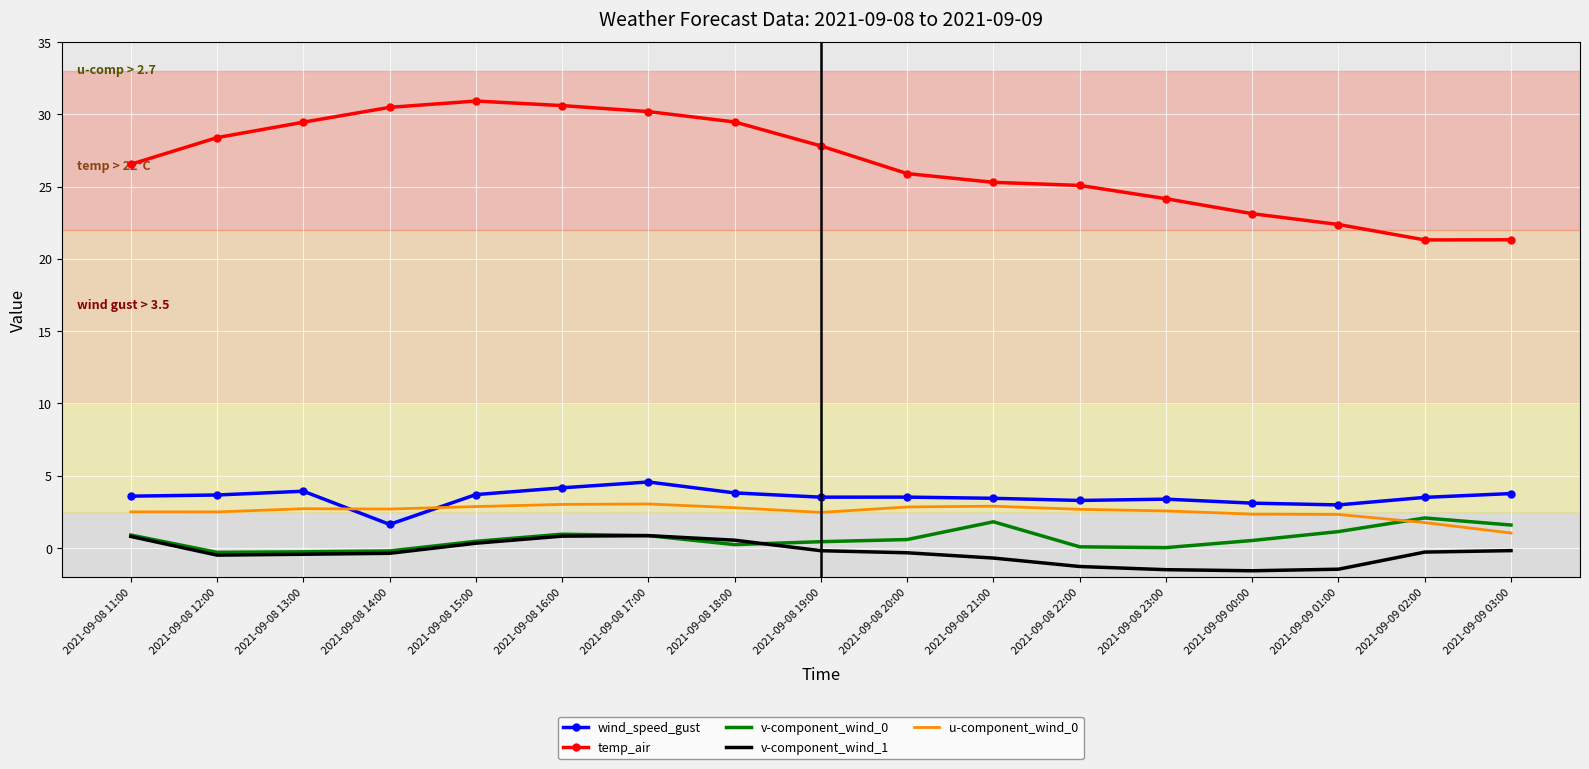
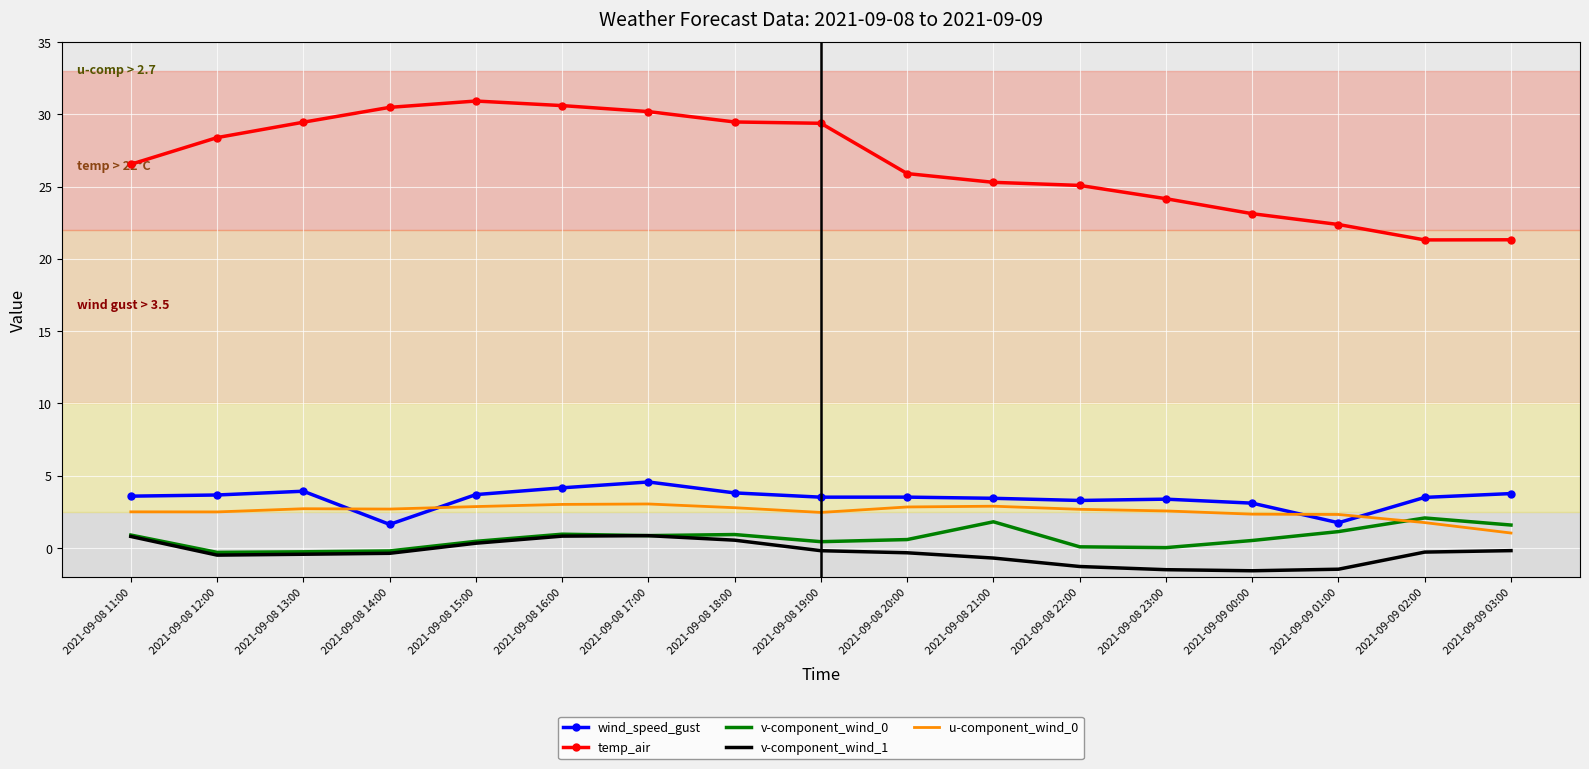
  {
    "wind_speed_gust": {
      "2021-09-08 11:00": 3.6,
      "2021-09-08 12:00": 3.7,
      "2021-09-08 13:00": 3.9,
      "2021-09-08 14:00": 1.6,
      "2021-09-08 15:00": 3.7,
      "2021-09-08 16:00": 4.2,
      "2021-09-08 17:00": 4.6,
      "2021-09-08 18:00": 3.8,
      "2021-09-08 19:00": 3.5,
      "2021-09-08 20:00": 3.5,
      "2021-09-08 21:00": 3.4,
      "2021-09-08 22:00": 3.3,
      "2021-09-08 23:00": 3.4,
      "2021-09-09 00:00": 3.1,
-     "2021-09-09 01:00": 3.0,
+     "2021-09-09 01:00": 1.7,
      "2021-09-09 02:00": 3.5,
      "2021-09-09 03:00": 3.8
    },
    "temp_air": {
      "2021-09-08 12:00": 28.4,
      "2021-09-08 13:00": 29.4,
      "2021-09-08 14:00": 30.5,
      "2021-09-08 15:00": 30.9,
      "2021-09-08 16:00": 30.6,
      "2021-09-08 17:00": 30.2,
      "2021-09-08 18:00": 29.5,
-     "2021-09-08 19:00": 27.8,
+     "2021-09-08 19:00": 29.4,
      "2021-09-08 20:00": 25.9,
      "2021-09-08 21:00": 25.3,
      "2021-09-08 22:00": 25.1,
      "2021-09-08 23:00": 24.2,
      "2021-09-09 00:00": 23.1,
      "2021-09-09 01:00": 22.4,
      "2021-09-09 02:00": 21.3,
      "2021-09-09 03:00": 21.3
    },
    "v-component_wind_0": {
      "2021-09-08 12:00": -0.3,
-     "2021-09-08 18:00": 0.2,
+     "2021-09-08 18:00": 0.9,
      "2021-09-08 19:00": 0.4,
      "2021-09-08 20:00": 0.6,
      "2021-09-08 21:00": 1.8,
      "2021-09-08 22:00": 0.1,
      "2021-09-08 23:00": 0.0,
      "2021-09-09 00:00": 0.5,
      "2021-09-09 01:00": 1.1,
      "2021-09-09 02:00": 2.1,
      "2021-09-09 03:00": 1.6
    },
    "v-component_wind_1": {
      "2021-09-08 12:00": -0.5,
      "2021-09-08 18:00": 0.5,
      "2021-09-08 19:00": -0.2,
      "2021-09-08 20:00": -0.3,
      "2021-09-08 21:00": -0.7,
      "2021-09-08 22:00": -1.3,
      "2021-09-08 23:00": -1.5,
      "2021-09-09 00:00": -1.6,
      "2021-09-09 01:00": -1.5,
      "2021-09-09 02:00": -0.3,
      "2021-09-09 03:00": -0.2
    },
    "u-component_wind_0": {
      "2021-09-08 11:00": 2.5,
      "2021-09-08 12:00": 2.5,
      "2021-09-08 13:00": 2.7,
      "2021-09-08 14:00": 2.7,
      "2021-09-08 15:00": 2.9,
      "2021-09-08 16:00": 3.0,
      "2021-09-08 17:00": 3.0,
      "2021-09-08 18:00": 2.8,
      "2021-09-08 19:00": 2.5,
      "2021-09-08 20:00": 2.8,
      "2021-09-08 21:00": 2.9,
      "2021-09-08 22:00": 2.7,
      "2021-09-08 23:00": 2.6,
      "2021-09-09 00:00": 2.3,
      "2021-09-09 01:00": 2.3,
      "2021-09-09 02:00": 1.7,
      "2021-09-09 03:00": 1.0
    }
  }
